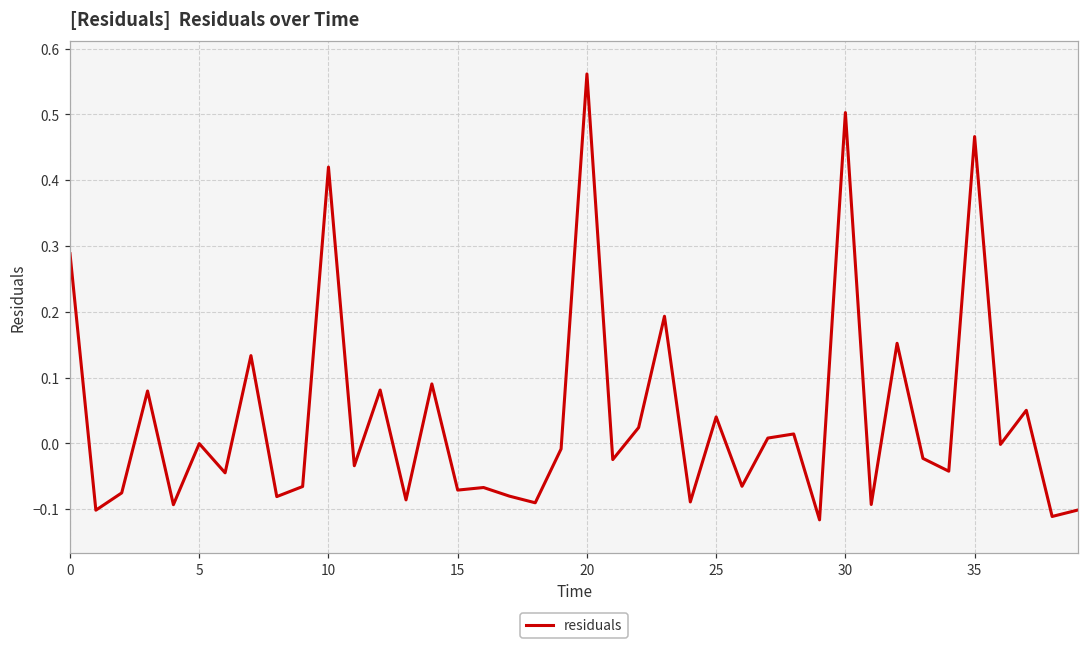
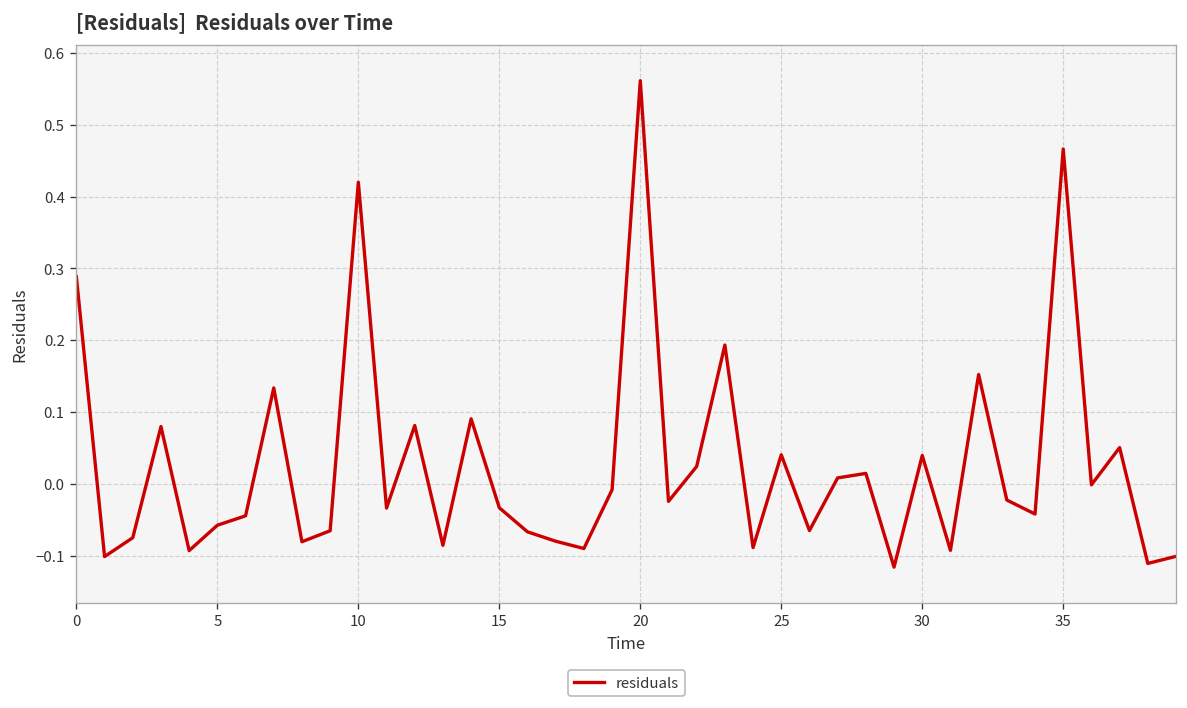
  {
    "0": 0.29,
-   "5": 0.00,
+   "5": -0.06,
    "10": 0.42,
-   "15": -0.07,
+   "15": -0.03,
    "20": 0.56,
    "25": 0.04,
-   "30": 0.50,
+   "30": 0.04,
    "35": 0.47
  }
